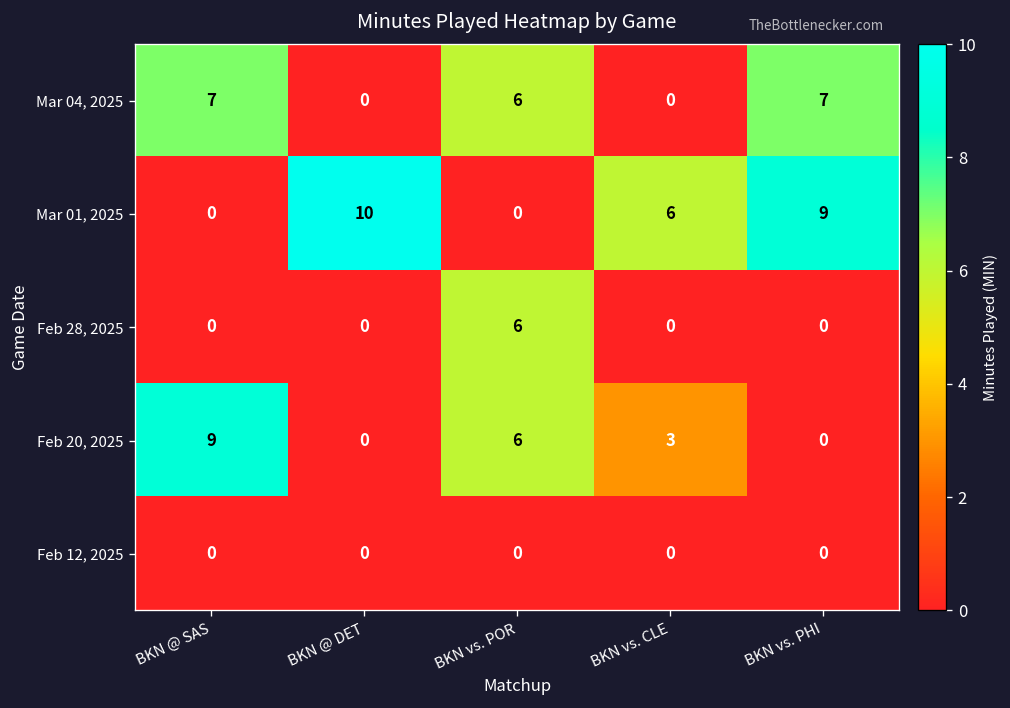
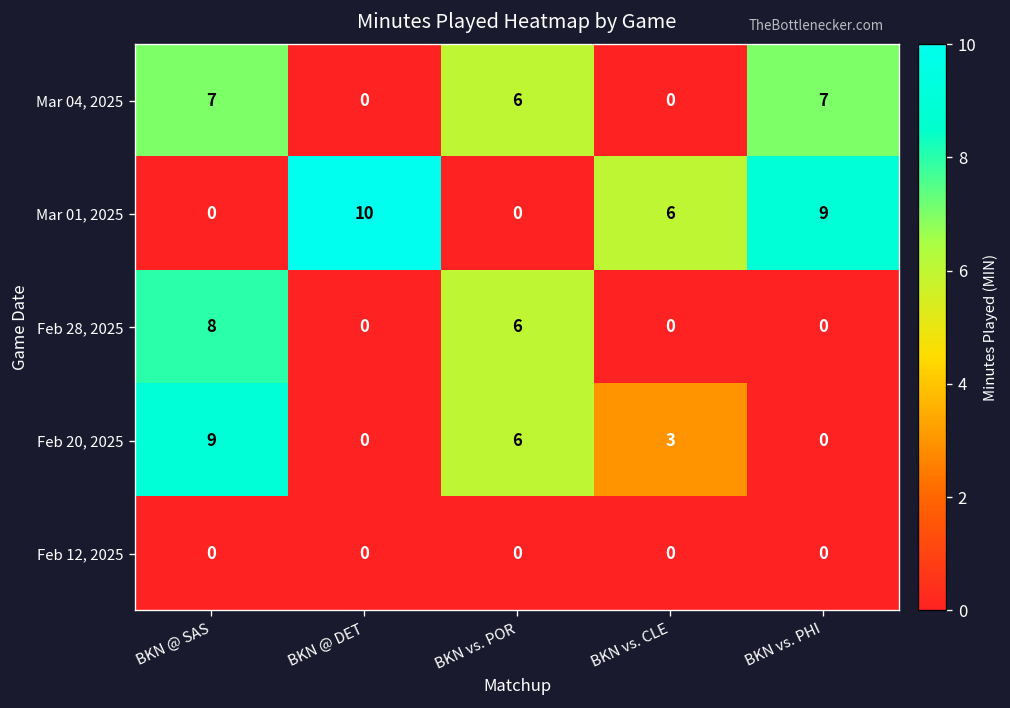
  {
    "Mar 04, 2025": {
      "BKN @ SAS": 7,
      "BKN @ DET": 0,
      "BKN vs. POR": 6,
      "BKN vs. CLE": 0,
      "BKN vs. PHI": 7
    },
    "Mar 01, 2025": {
      "BKN @ SAS": 0,
      "BKN @ DET": 10,
      "BKN vs. POR": 0,
      "BKN vs. CLE": 6,
      "BKN vs. PHI": 9
    },
    "Feb 28, 2025": {
-     "BKN @ SAS": 0,
+     "BKN @ SAS": 8,
      "BKN @ DET": 0,
      "BKN vs. POR": 6,
      "BKN vs. CLE": 0,
      "BKN vs. PHI": 0
    },
    "Feb 20, 2025": {
      "BKN @ SAS": 9,
      "BKN @ DET": 0,
      "BKN vs. POR": 6,
      "BKN vs. CLE": 3,
      "BKN vs. PHI": 0
    },
    "Feb 12, 2025": {
      "BKN @ SAS": 0,
      "BKN @ DET": 0,
      "BKN vs. POR": 0,
      "BKN vs. CLE": 0,
      "BKN vs. PHI": 0
    }
  }
